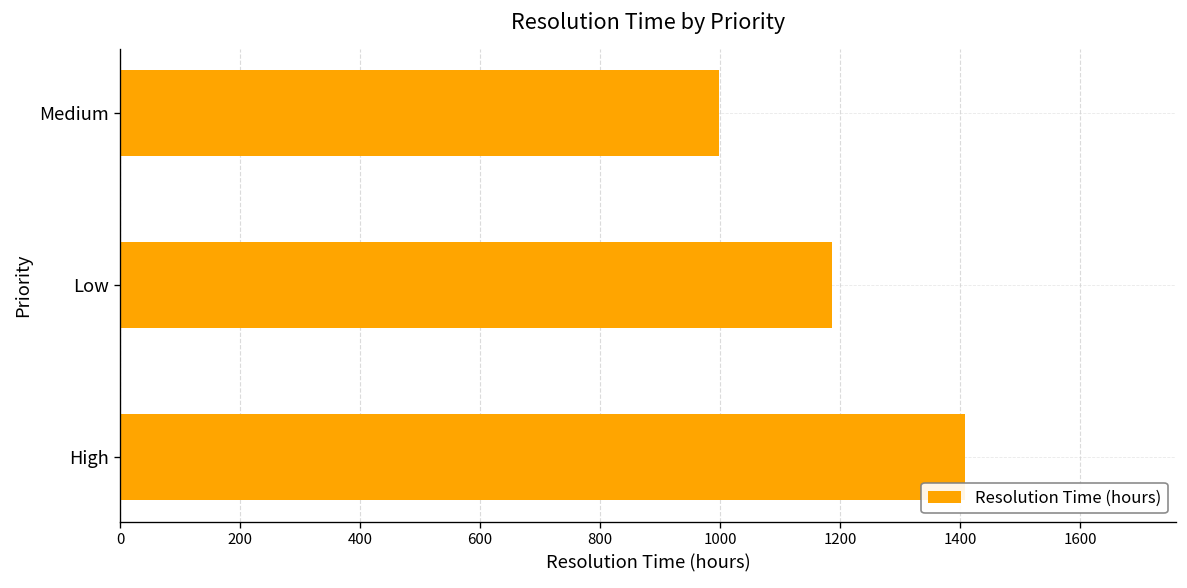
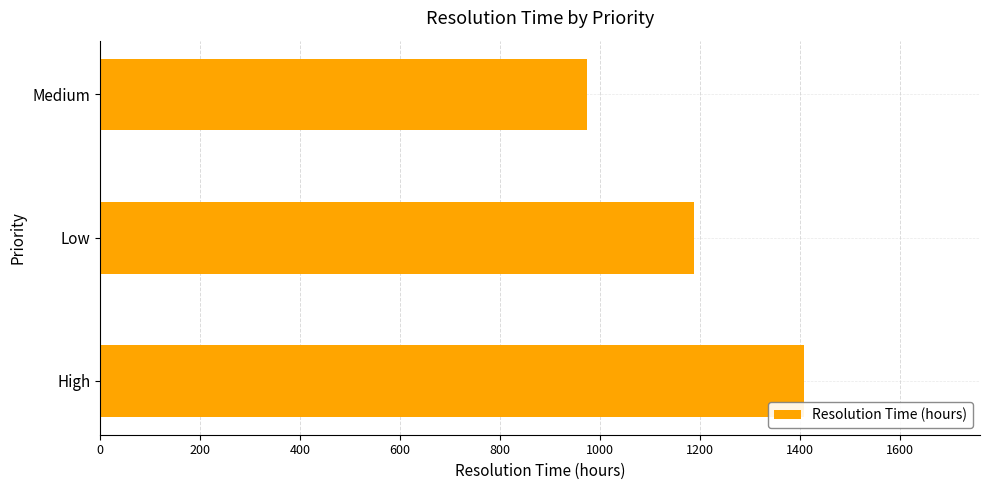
  {
-   "Medium": 1000,
+   "Medium": 970,
    "Low": 1190,
    "High": 1410
  }
